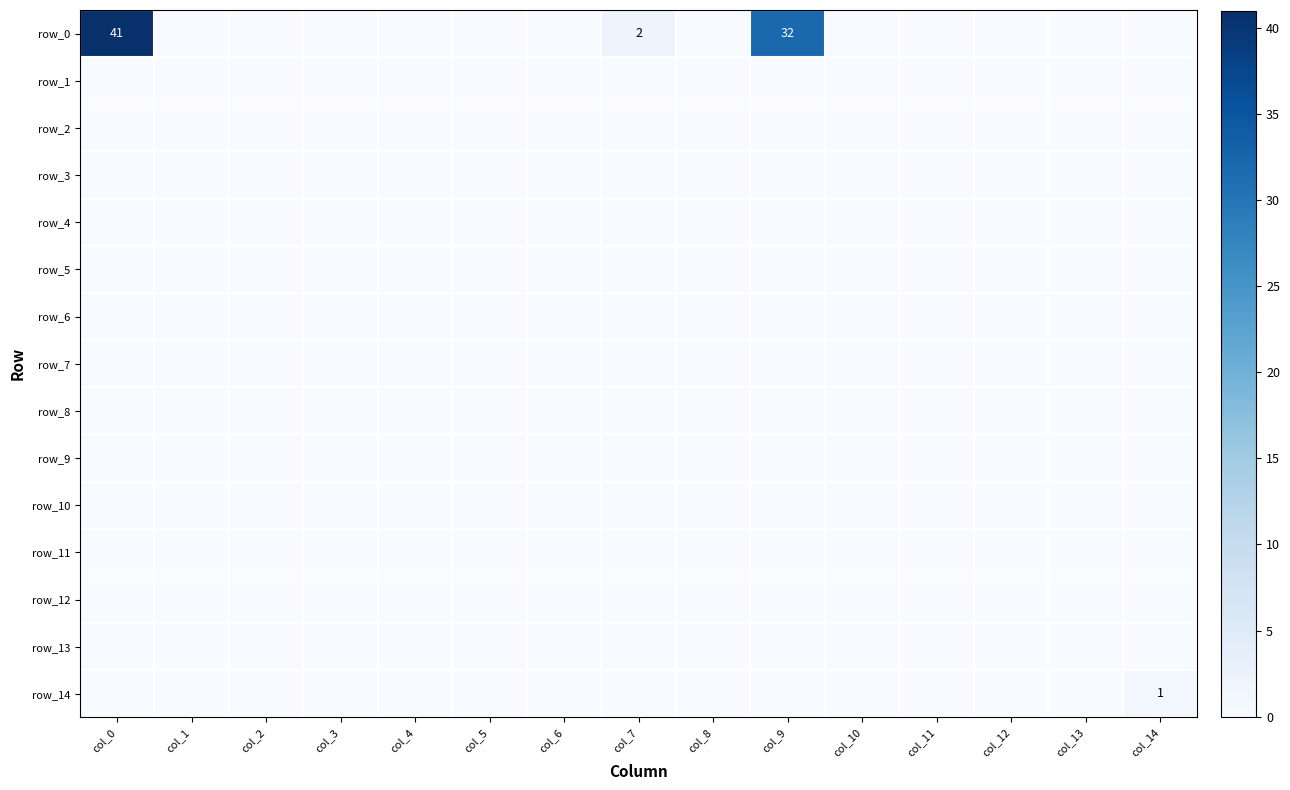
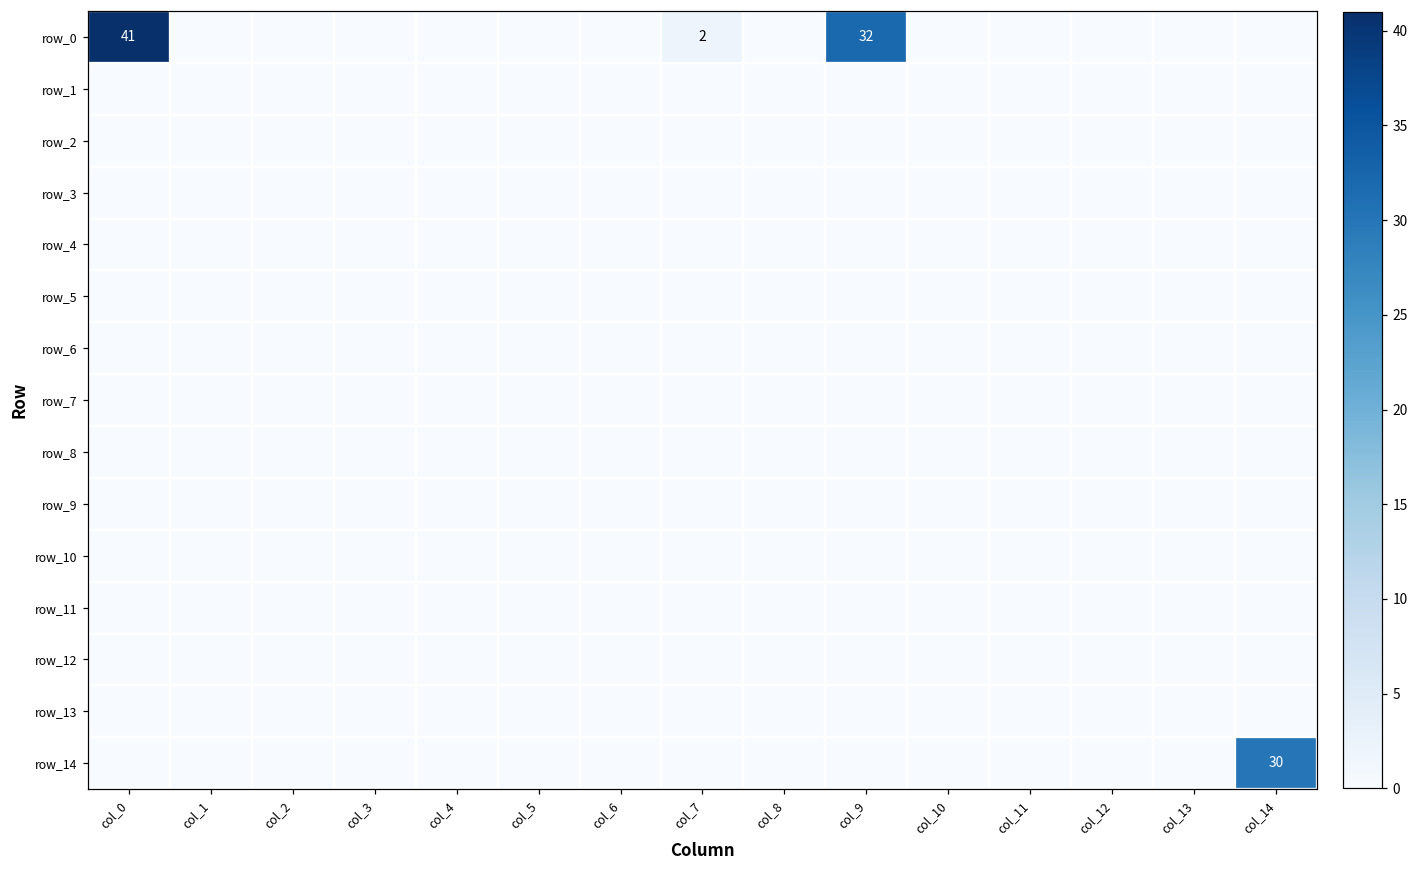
  {
    "row_0": {
      "col_0": 41,
      "col_7": 2,
      "col_9": 32
    },
    "row_14": {
-     "col_14": 1
+     "col_14": 30
    }
  }
